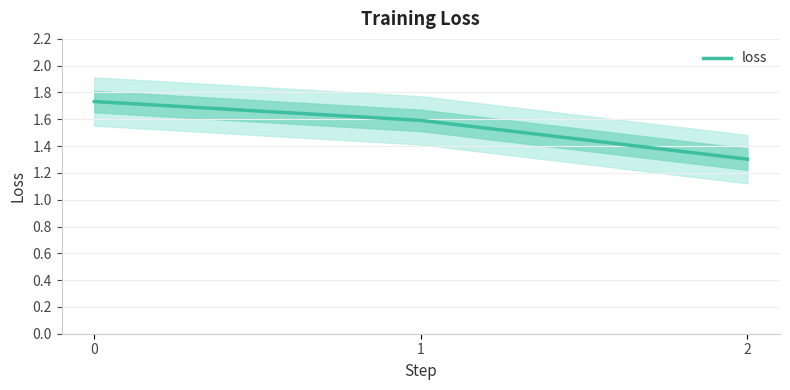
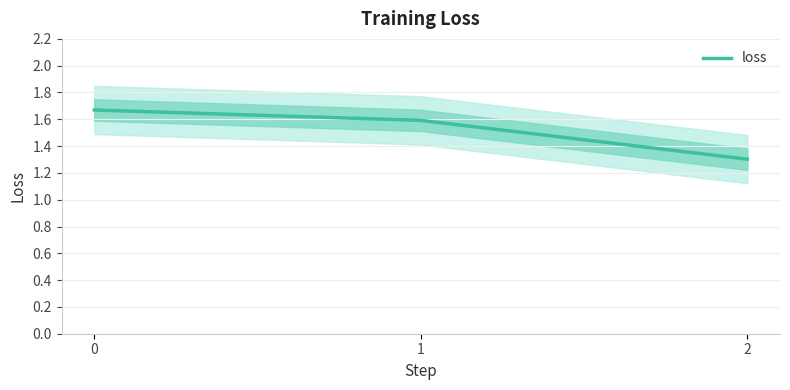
  {
    "loss": {
-     "0": 1.73,
+     "0": 1.67,
      "1": 1.59,
      "2": 1.30
    }
  }
